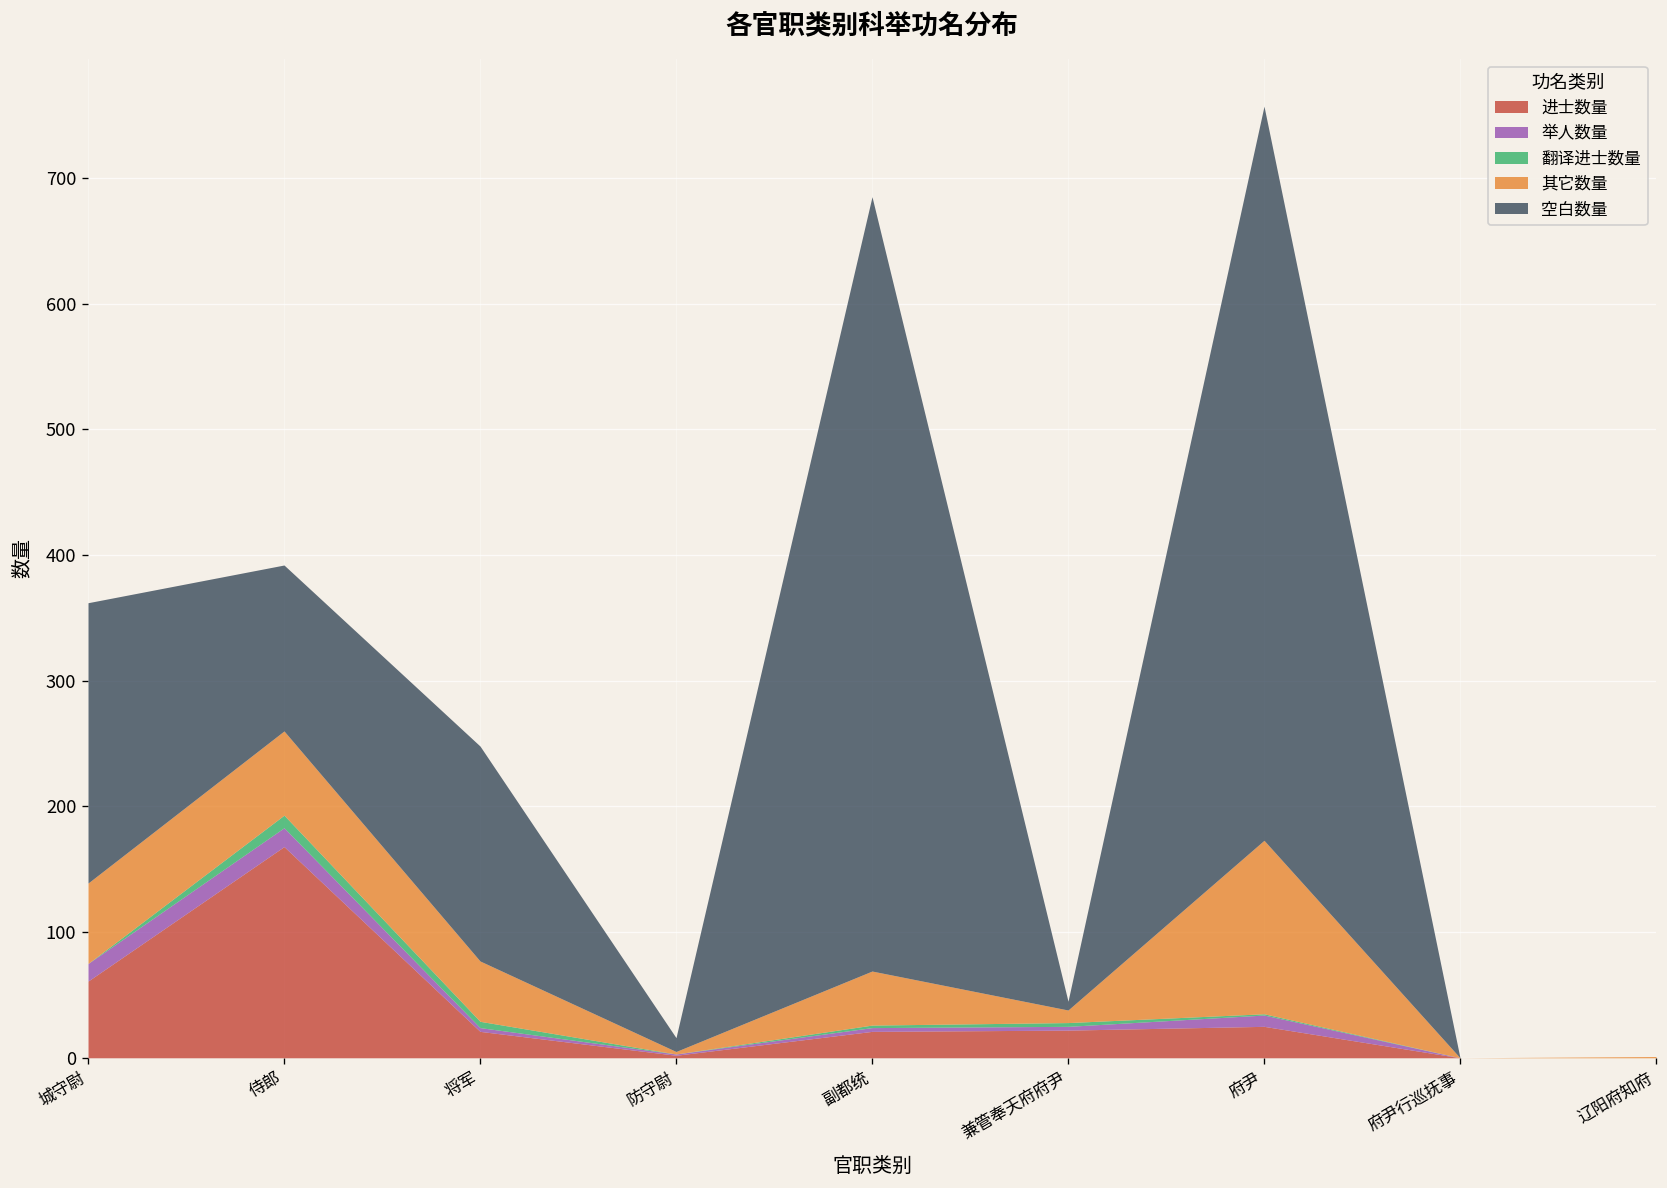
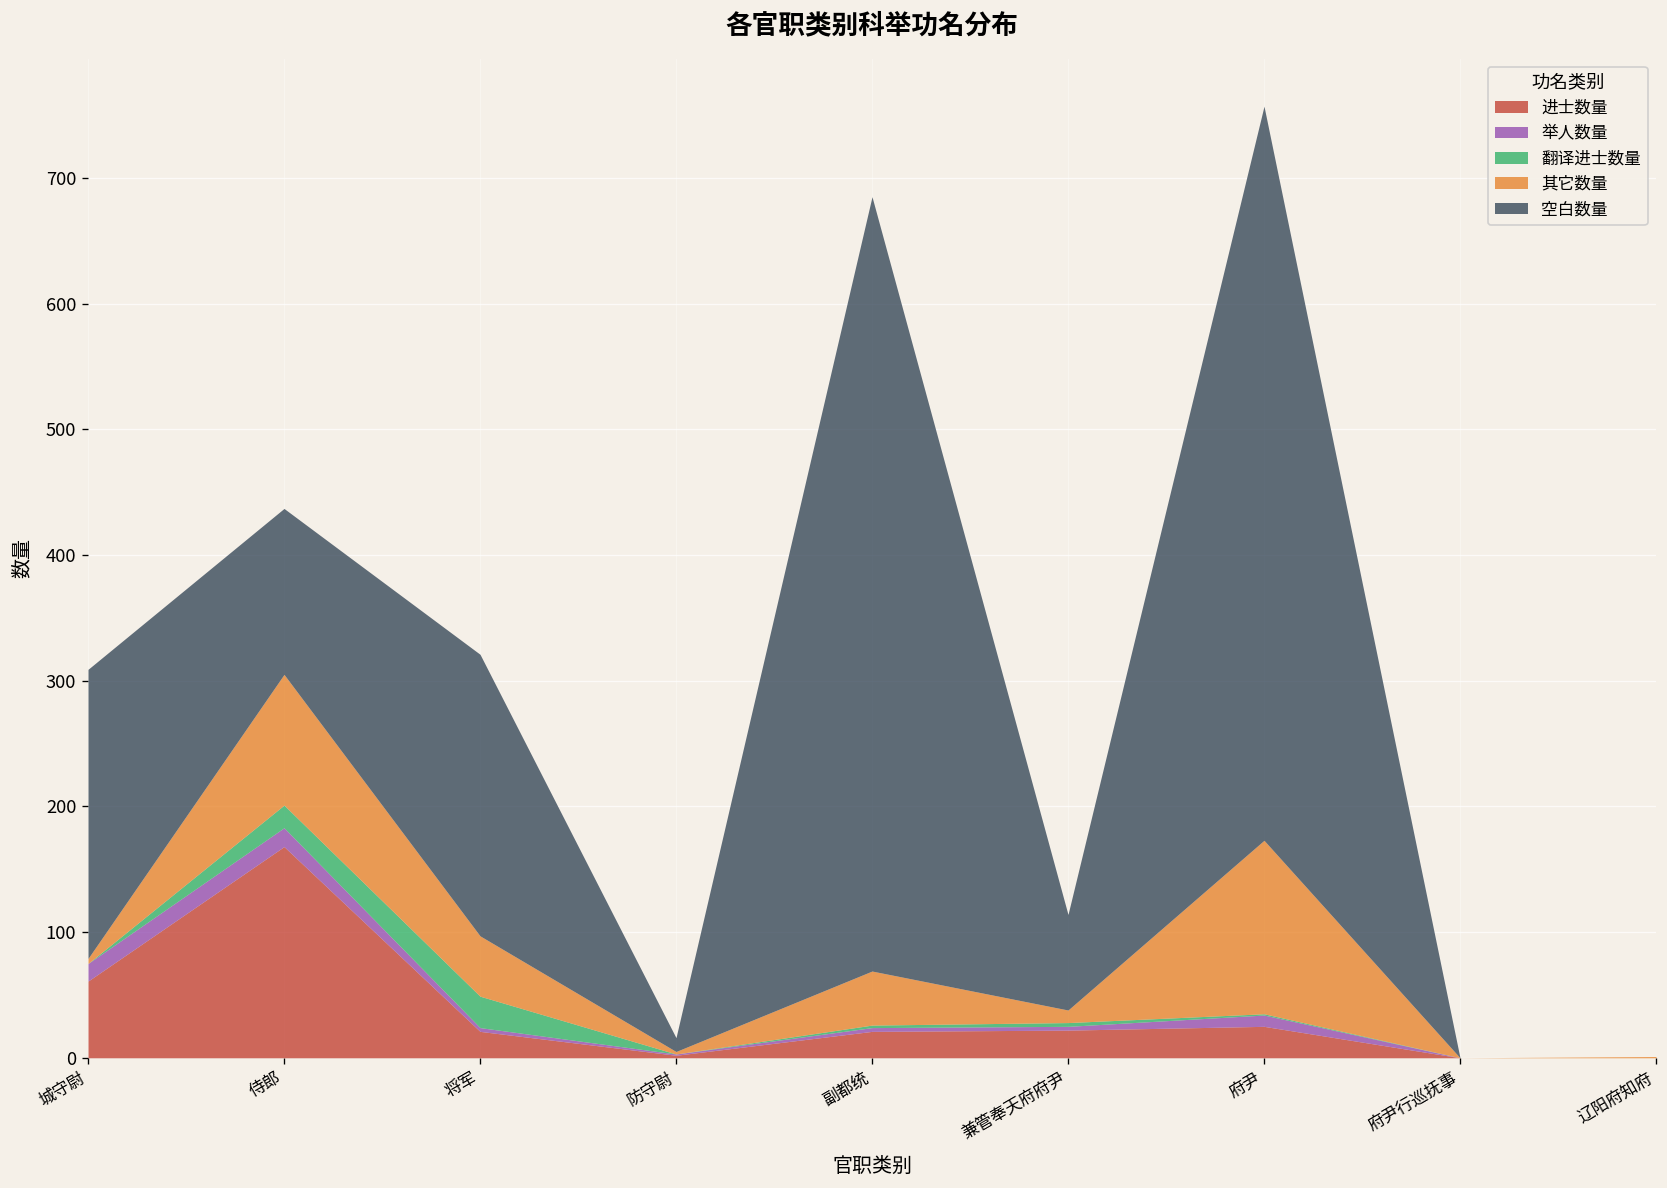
  {
    "进士数量": {
      "城守尉": 61,
      "侍郎": 168,
      "将军": 21,
      "副都统": 21,
      "兼管奉天府府尹": 22,
      "府尹": 25
    },
    "举人数量": {
      "侍郎": 15,
      "将军": 3,
      "兼管奉天府府尹": 3
    },
    "翻译进士数量": {
-     "侍郎": 10,
-     "将军": 5,
+     "侍郎": 18,
+     "将军": 25,
      "兼管奉天府府尹": 3
    },
    "其它数量": {
-     "城守尉": 64,
-     "侍郎": 67,
+     "城守尉": 4,
+     "侍郎": 104,
      "将军": 48,
      "副都统": 43,
      "兼管奉天府府尹": 10,
      "府尹": 138
    },
    "空白数量": {
-     "城守尉": 223,
+     "城守尉": 230,
      "侍郎": 132,
-     "将军": 171,
+     "将军": 224,
      "防守尉": 11,
      "副都统": 616,
-     "兼管奉天府府尹": 7,
+     "兼管奉天府府尹": 76,
      "府尹": 584
    }
  }
